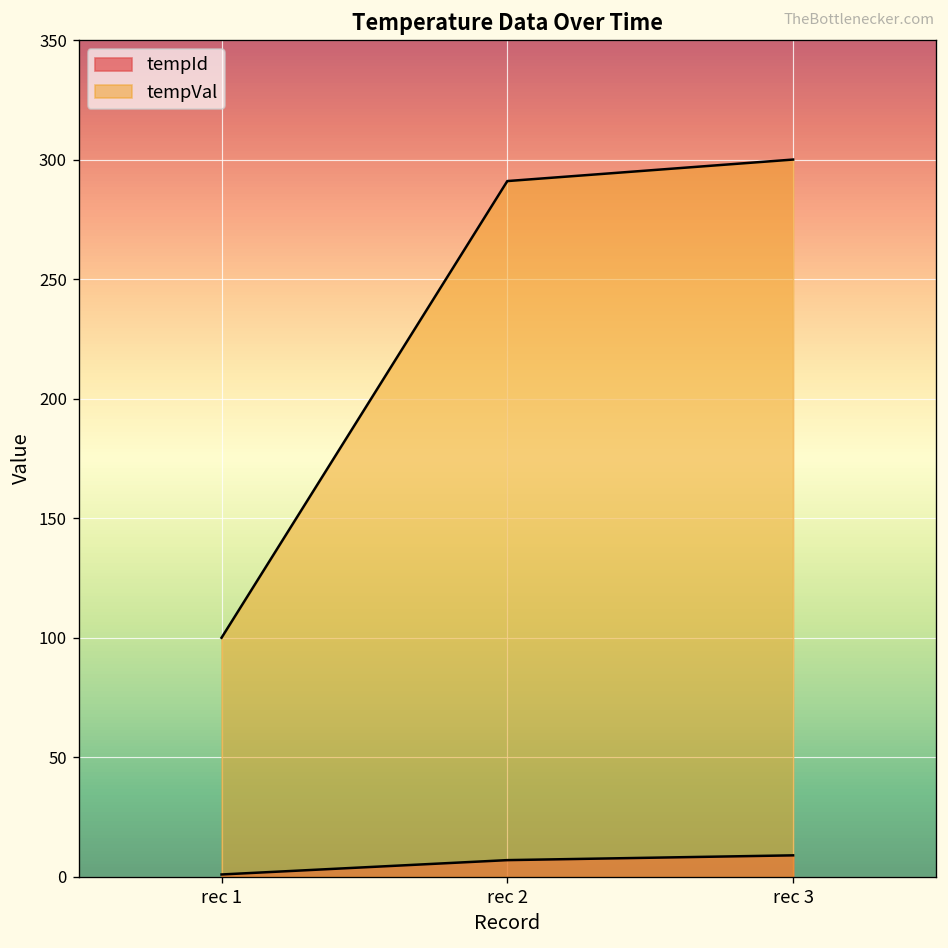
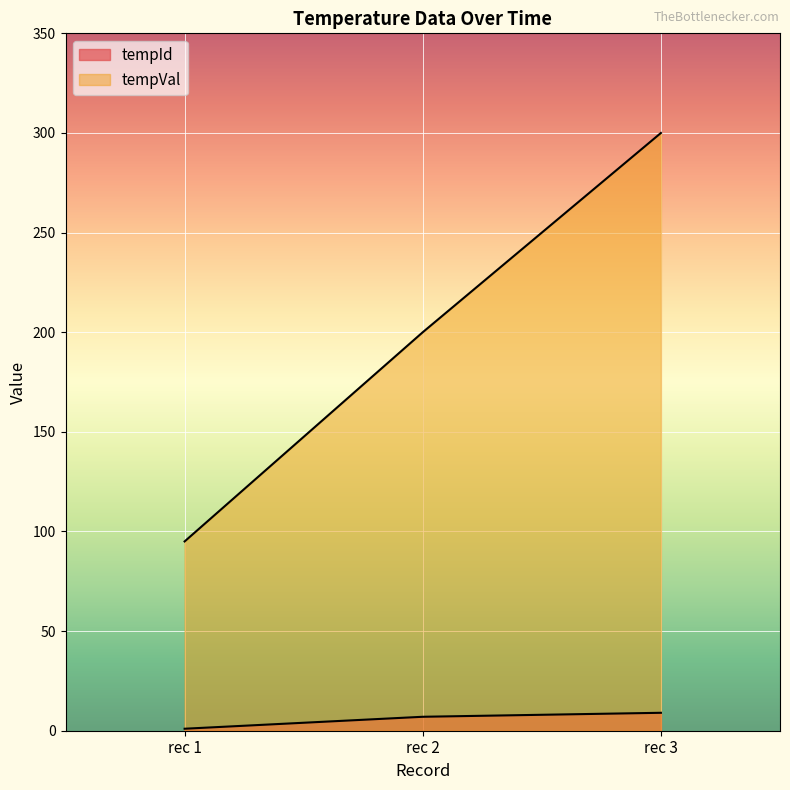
  {
    "tempId": {
      "rec 1": 1,
      "rec 2": 7,
      "rec 3": 9
    },
    "tempVal": {
-     "rec 1": 100,
-     "rec 2": 291,
+     "rec 1": 95,
+     "rec 2": 200,
      "rec 3": 300
    }
  }
